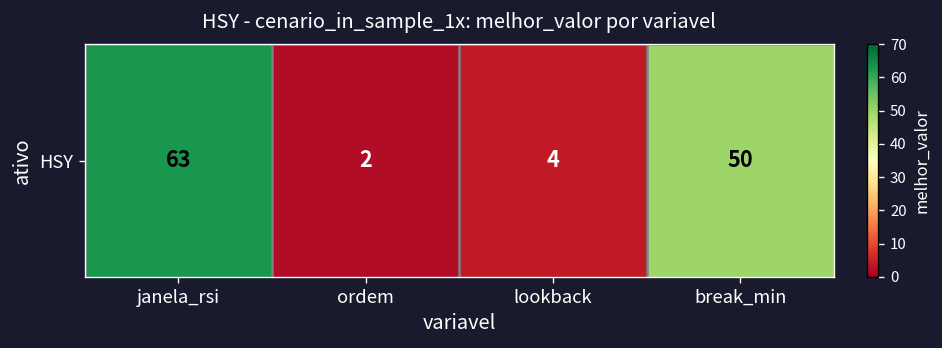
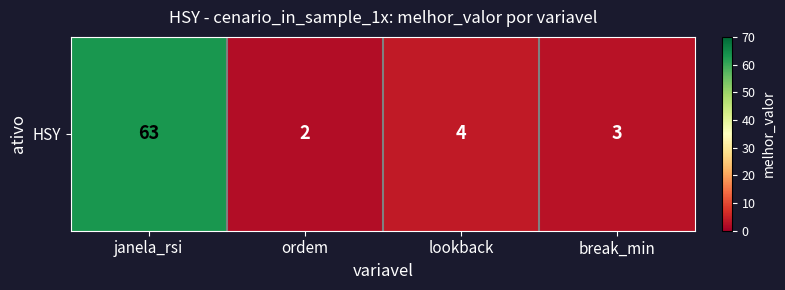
  {
    "HSY": {
      "janela_rsi": 63,
      "ordem": 2,
      "lookback": 4,
-     "break_min": 50
+     "break_min": 3
    }
  }
